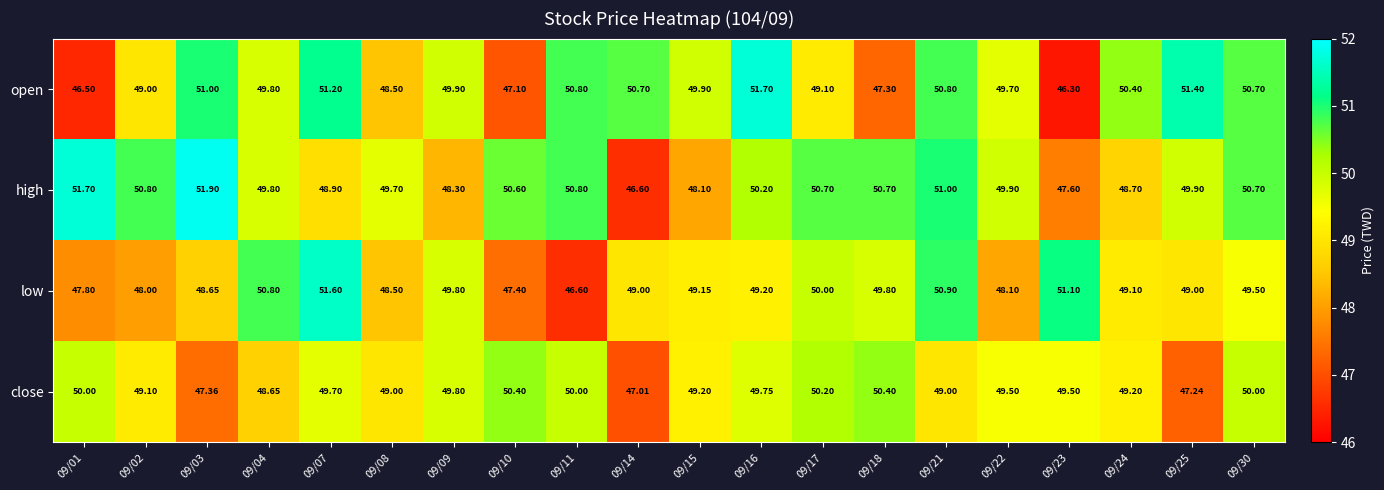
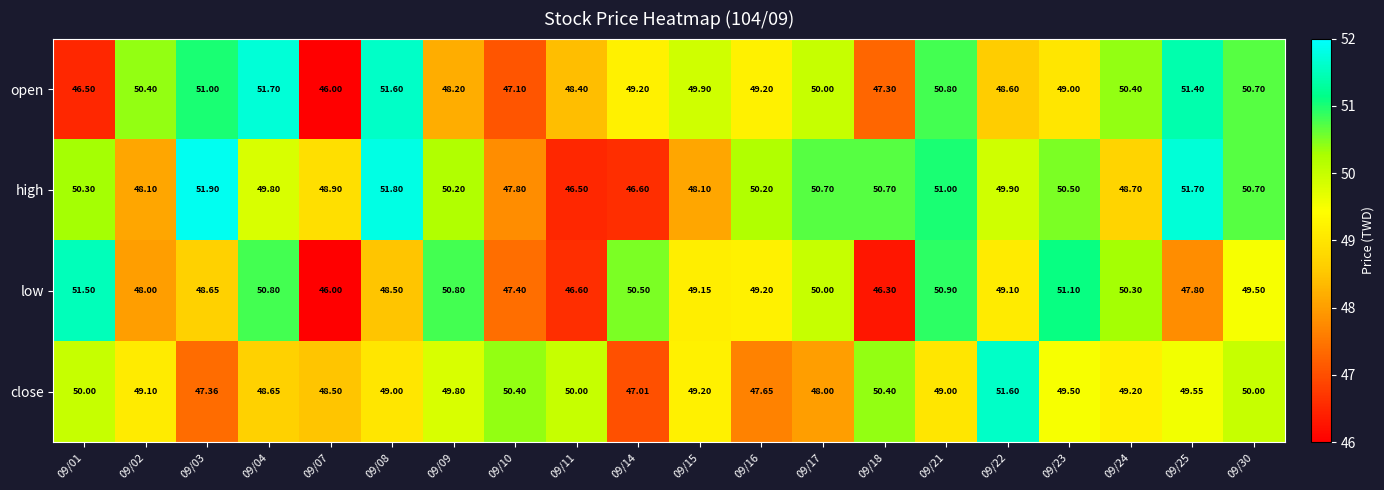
  {
    "open": {
      "09/01": 46.50,
-     "09/02": 49.00,
+     "09/02": 50.40,
      "09/03": 51.00,
-     "09/04": 49.80,
-     "09/07": 51.20,
-     "09/08": 48.50,
-     "09/09": 49.90,
+     "09/04": 51.70,
+     "09/07": 46.00,
+     "09/08": 51.60,
+     "09/09": 48.20,
      "09/10": 47.10,
-     "09/11": 50.80,
-     "09/14": 50.70,
+     "09/11": 48.40,
+     "09/14": 49.20,
      "09/15": 49.90,
-     "09/16": 51.70,
-     "09/17": 49.10,
+     "09/16": 49.20,
+     "09/17": 50.00,
      "09/18": 47.30,
      "09/21": 50.80,
-     "09/22": 49.70,
-     "09/23": 46.30,
+     "09/22": 48.60,
+     "09/23": 49.00,
      "09/24": 50.40,
      "09/25": 51.40,
      "09/30": 50.70
    },
    "high": {
-     "09/01": 51.70,
-     "09/02": 50.80,
+     "09/01": 50.30,
+     "09/02": 48.10,
      "09/03": 51.90,
      "09/04": 49.80,
      "09/07": 48.90,
-     "09/08": 49.70,
-     "09/09": 48.30,
-     "09/10": 50.60,
-     "09/11": 50.80,
+     "09/08": 51.80,
+     "09/09": 50.20,
+     "09/10": 47.80,
+     "09/11": 46.50,
      "09/14": 46.60,
      "09/15": 48.10,
      "09/16": 50.20,
      "09/17": 50.70,
      "09/18": 50.70,
      "09/21": 51.00,
      "09/22": 49.90,
-     "09/23": 47.60,
+     "09/23": 50.50,
      "09/24": 48.70,
-     "09/25": 49.90,
+     "09/25": 51.70,
      "09/30": 50.70
    },
    "low": {
-     "09/01": 47.80,
+     "09/01": 51.50,
      "09/02": 48.00,
      "09/03": 48.65,
      "09/04": 50.80,
-     "09/07": 51.60,
+     "09/07": 46.00,
      "09/08": 48.50,
-     "09/09": 49.80,
+     "09/09": 50.80,
      "09/10": 47.40,
      "09/11": 46.60,
-     "09/14": 49.00,
+     "09/14": 50.50,
      "09/15": 49.15,
      "09/16": 49.20,
      "09/17": 50.00,
-     "09/18": 49.80,
+     "09/18": 46.30,
      "09/21": 50.90,
-     "09/22": 48.10,
+     "09/22": 49.10,
      "09/23": 51.10,
-     "09/24": 49.10,
-     "09/25": 49.00,
+     "09/24": 50.30,
+     "09/25": 47.80,
      "09/30": 49.50
    },
    "close": {
      "09/01": 50.00,
      "09/02": 49.10,
      "09/03": 47.36,
      "09/04": 48.65,
-     "09/07": 49.70,
+     "09/07": 48.50,
      "09/08": 49.00,
      "09/09": 49.80,
      "09/10": 50.40,
      "09/11": 50.00,
      "09/14": 47.01,
      "09/15": 49.20,
-     "09/16": 49.75,
-     "09/17": 50.20,
+     "09/16": 47.65,
+     "09/17": 48.00,
      "09/18": 50.40,
      "09/21": 49.00,
-     "09/22": 49.50,
+     "09/22": 51.60,
      "09/23": 49.50,
      "09/24": 49.20,
-     "09/25": 47.24,
+     "09/25": 49.55,
      "09/30": 50.00
    }
  }
